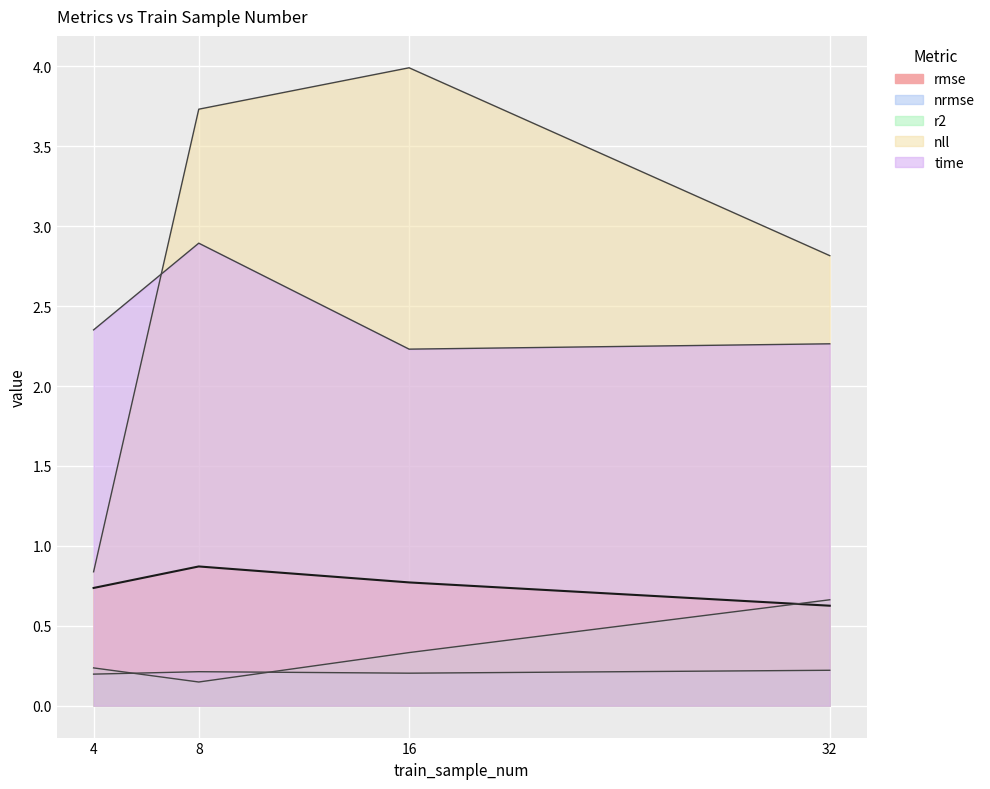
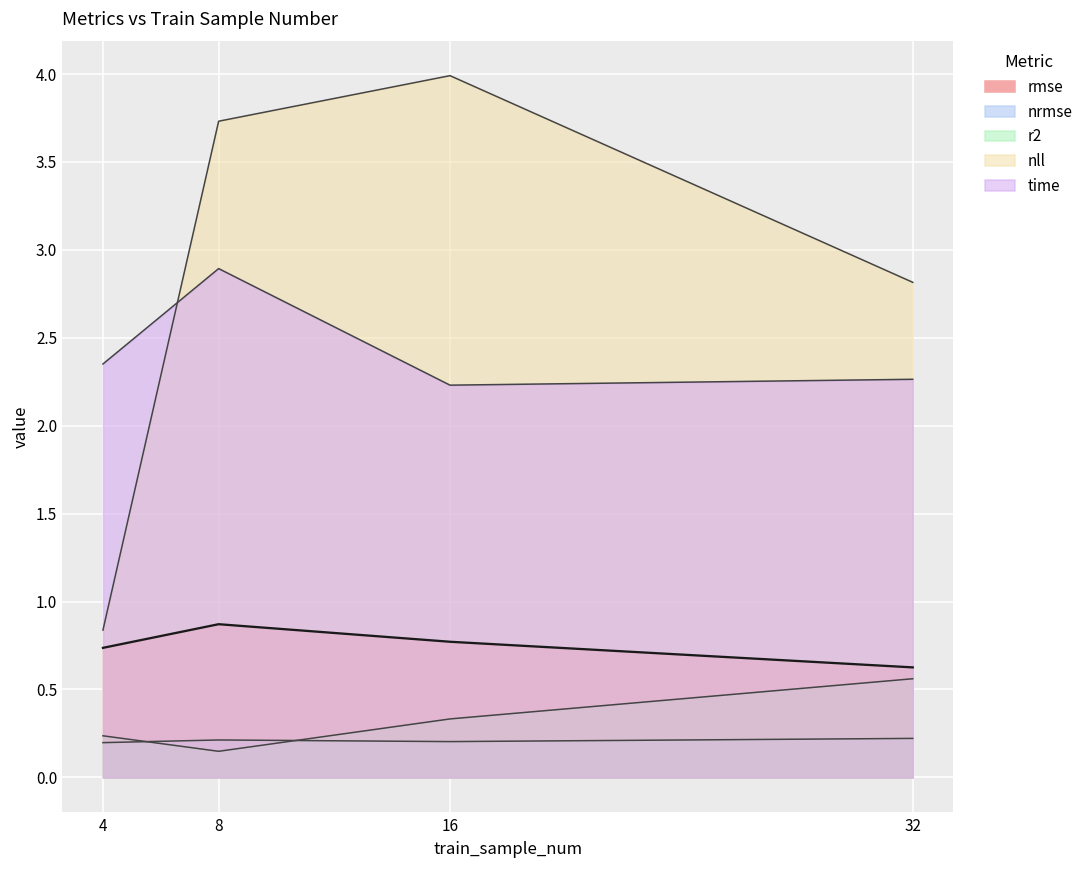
  {
    "r2": {
      "4": 0.24,
      "8": 0.15,
      "16": 0.33,
-     "32": 0.66
+     "32": 0.56
    }
  }
